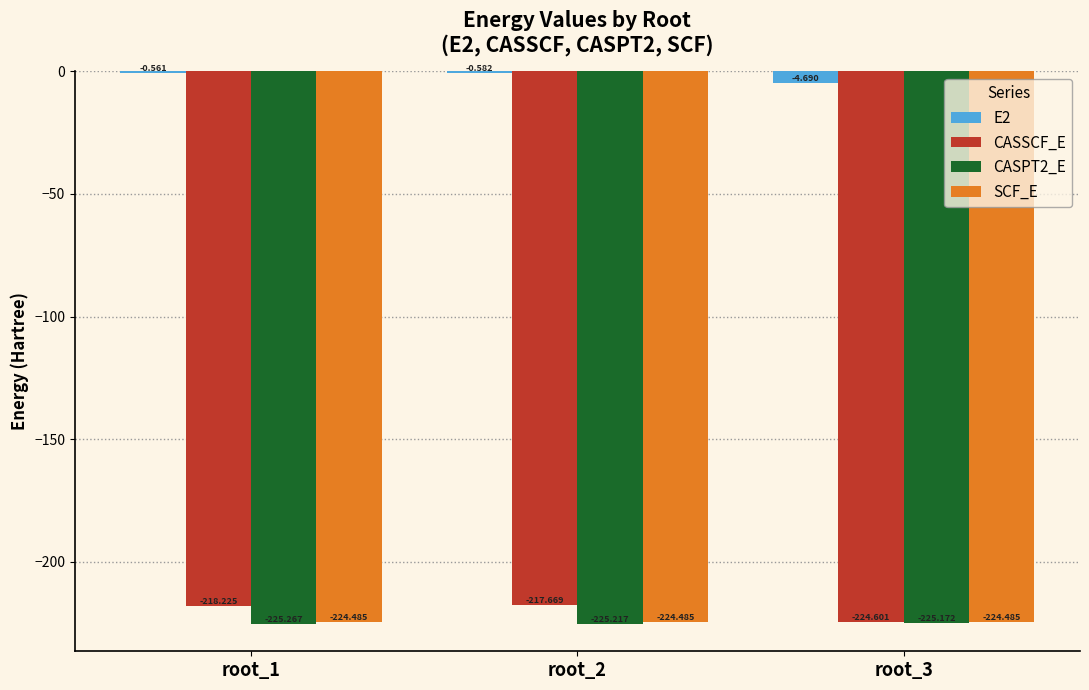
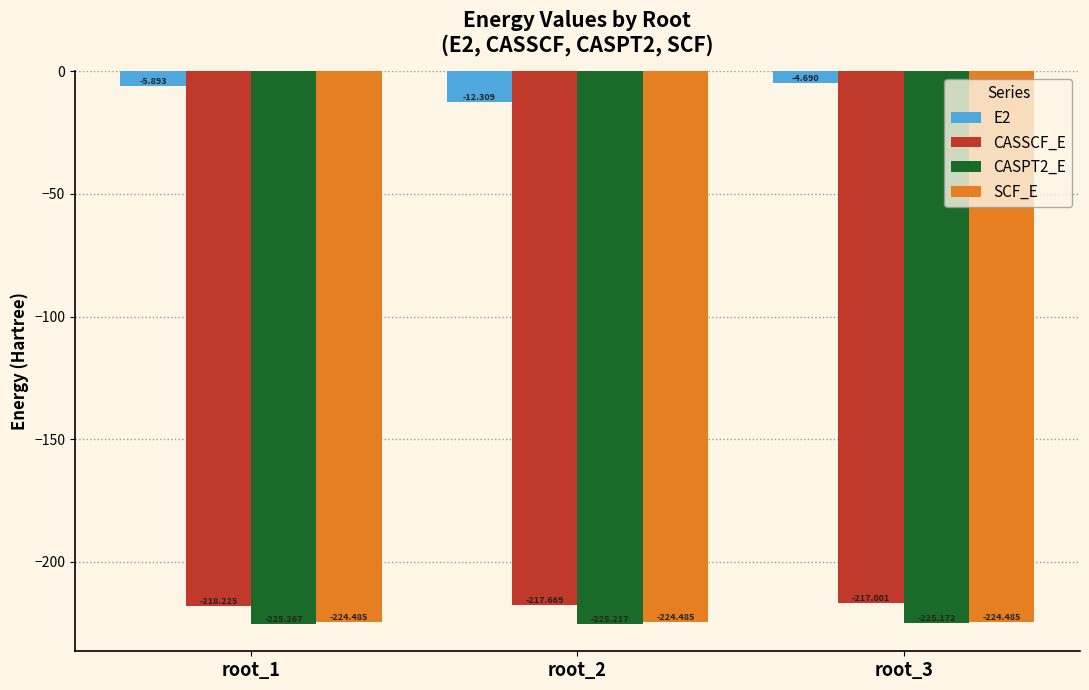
  {
    "E2": {
-     "root_1": -0.561,
-     "root_2": -0.582,
+     "root_1": -5.893,
+     "root_2": -12.309,
      "root_3": -4.690
    },
    "CASSCF_E": {
      "root_1": -218.225,
      "root_2": -217.669,
-     "root_3": -224.601
+     "root_3": -217.001
    },
    "CASPT2_E": {
      "root_1": -225.267,
      "root_2": -225.217,
      "root_3": -225.172
    },
    "SCF_E": {
      "root_1": -224.485,
      "root_2": -224.485,
      "root_3": -224.485
    }
  }
